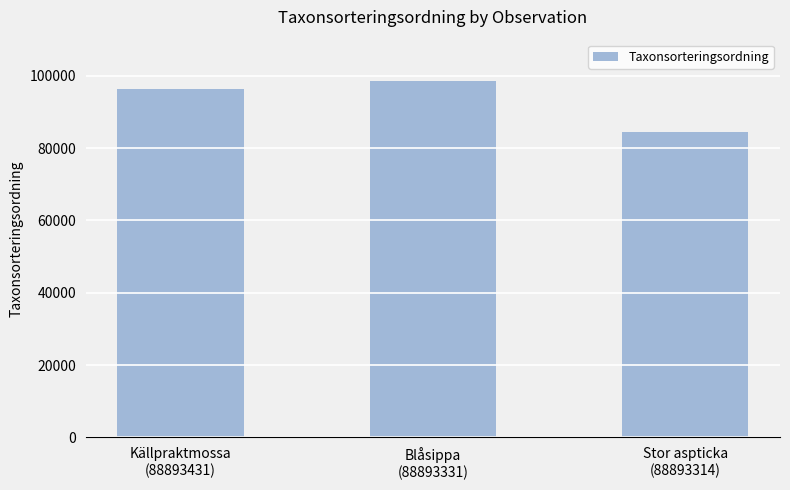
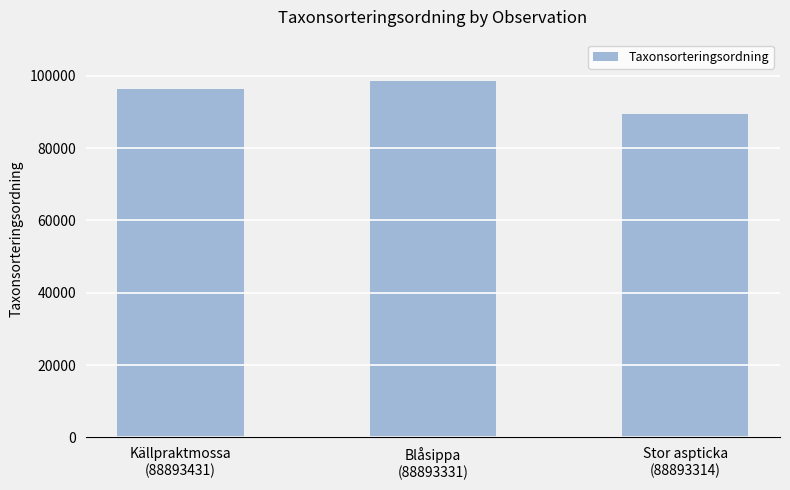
  {
    "Källpraktmossa (88893431)": 96000,
    "Blåsippa (88893331)": 99000,
-   "Stor aspticka (88893314)": 85000
+   "Stor aspticka (88893314)": 89000
  }
